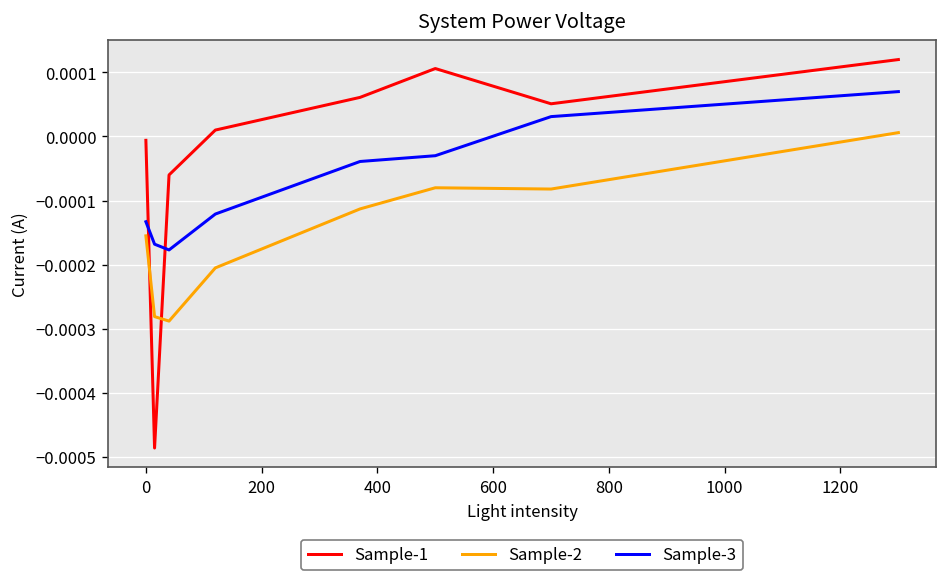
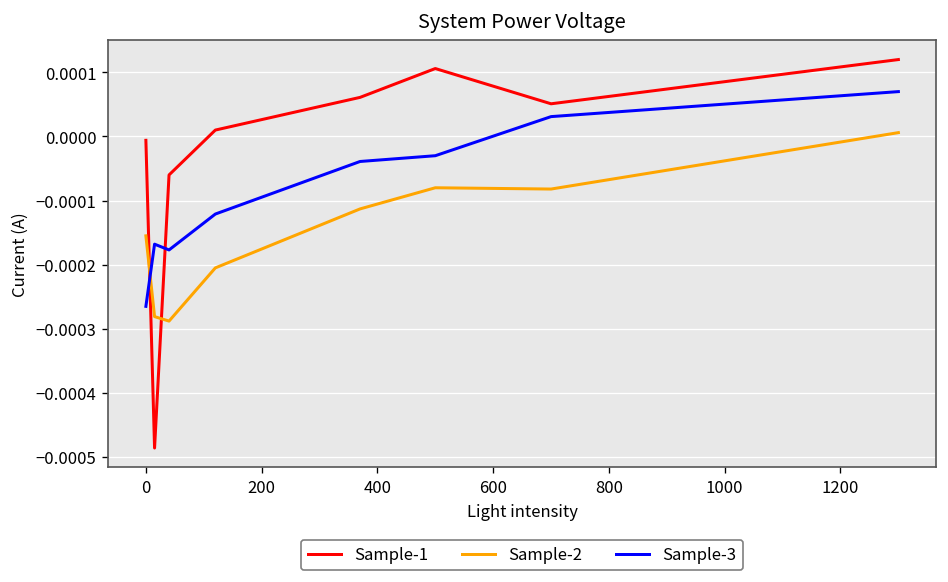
  {
    "Sample-1": {
      "0": -0.00001
    },
    "Sample-2": {
      "0": -0.00016
    },
    "Sample-3": {
-     "0": -0.00013
+     "0": -0.00027
    }
  }
